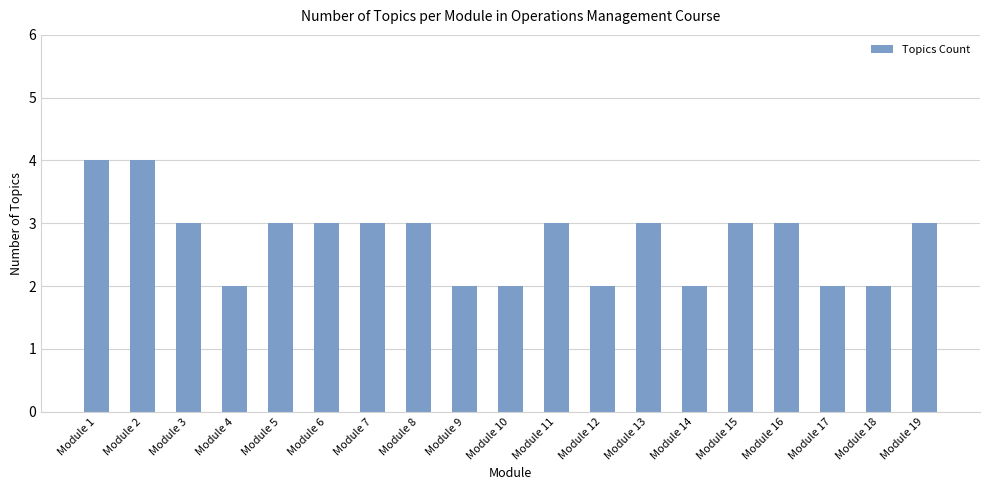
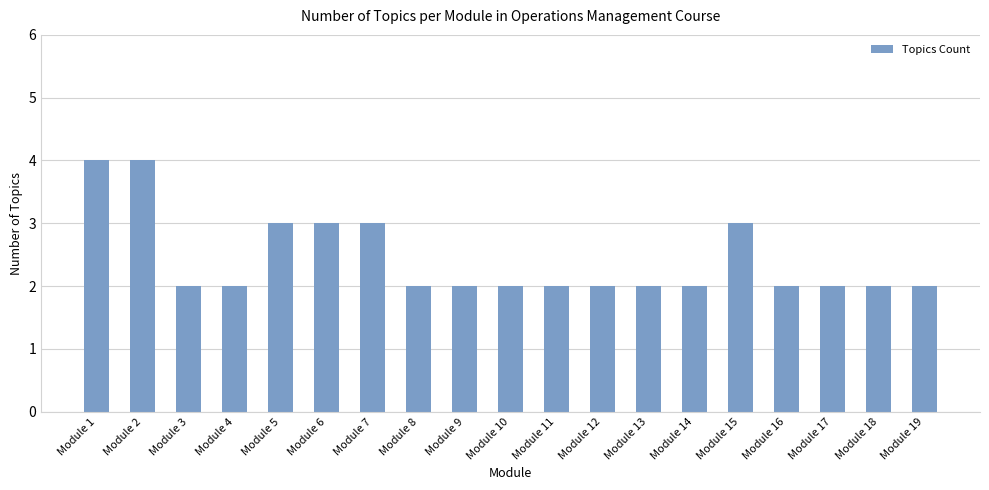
  {
    "Module 1": 4,
    "Module 2": 4,
-   "Module 3": 3,
+   "Module 3": 2,
    "Module 4": 2,
    "Module 5": 3,
    "Module 6": 3,
    "Module 7": 3,
-   "Module 8": 3,
+   "Module 8": 2,
    "Module 9": 2,
    "Module 10": 2,
-   "Module 11": 3,
+   "Module 11": 2,
    "Module 12": 2,
-   "Module 13": 3,
+   "Module 13": 2,
    "Module 14": 2,
    "Module 15": 3,
-   "Module 16": 3,
+   "Module 16": 2,
    "Module 17": 2,
    "Module 18": 2,
-   "Module 19": 3
+   "Module 19": 2
  }
